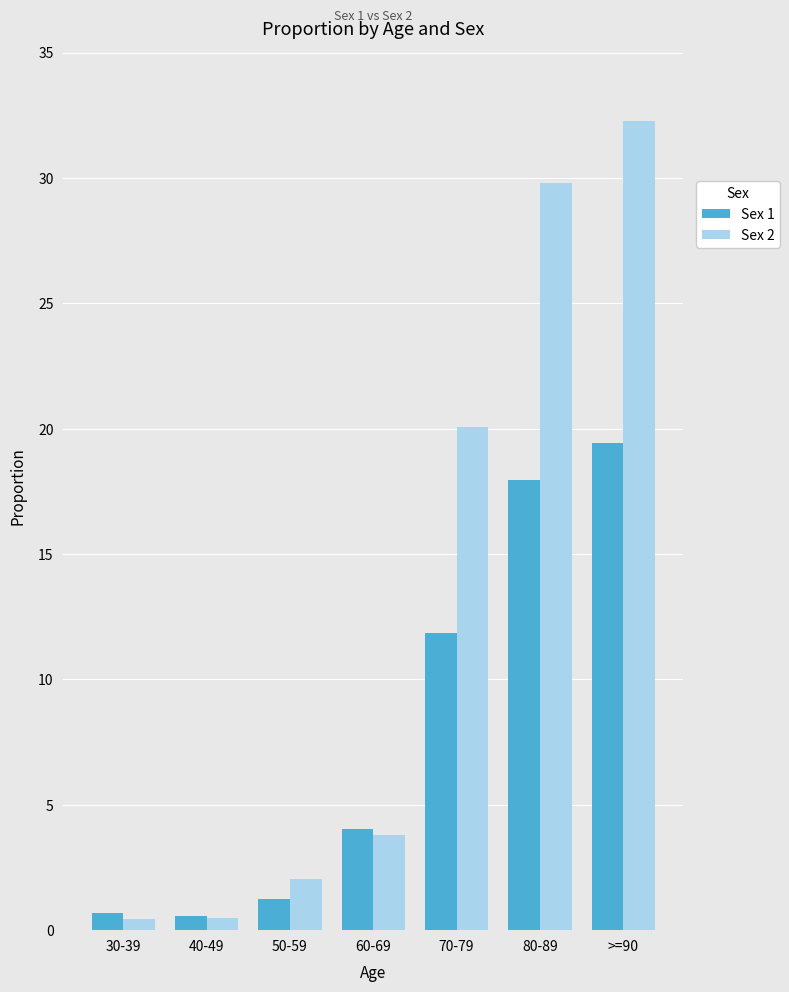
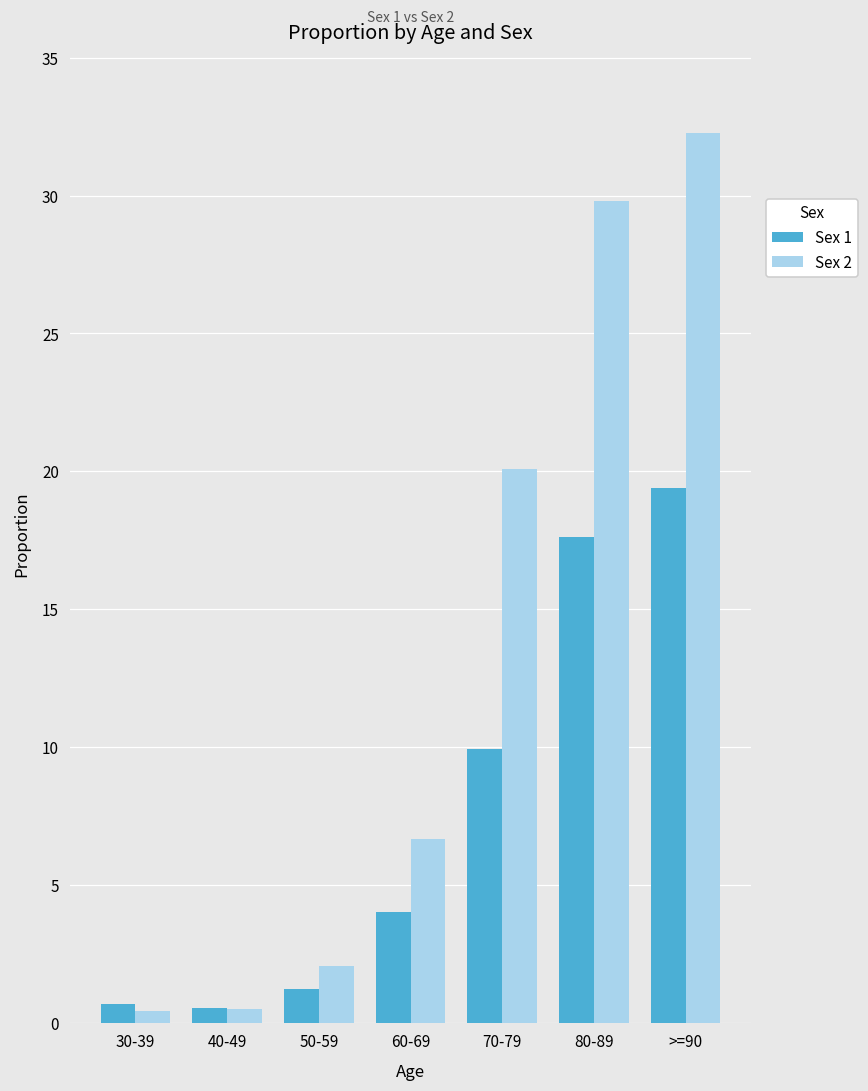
  {
    "Sex 1": {
      "30-39": 0.7,
      "40-49": 0.6,
      "50-59": 1.2,
      "60-69": 4.0,
-     "70-79": 11.9,
-     "80-89": 17.9,
+     "70-79": 9.9,
+     "80-89": 17.6,
      ">=90": 19.4
    },
    "Sex 2": {
      "30-39": 0.4,
      "40-49": 0.5,
      "50-59": 2.1,
-     "60-69": 3.8,
+     "60-69": 6.7,
      "70-79": 20.1,
      "80-89": 29.8,
      ">=90": 32.3
    }
  }
